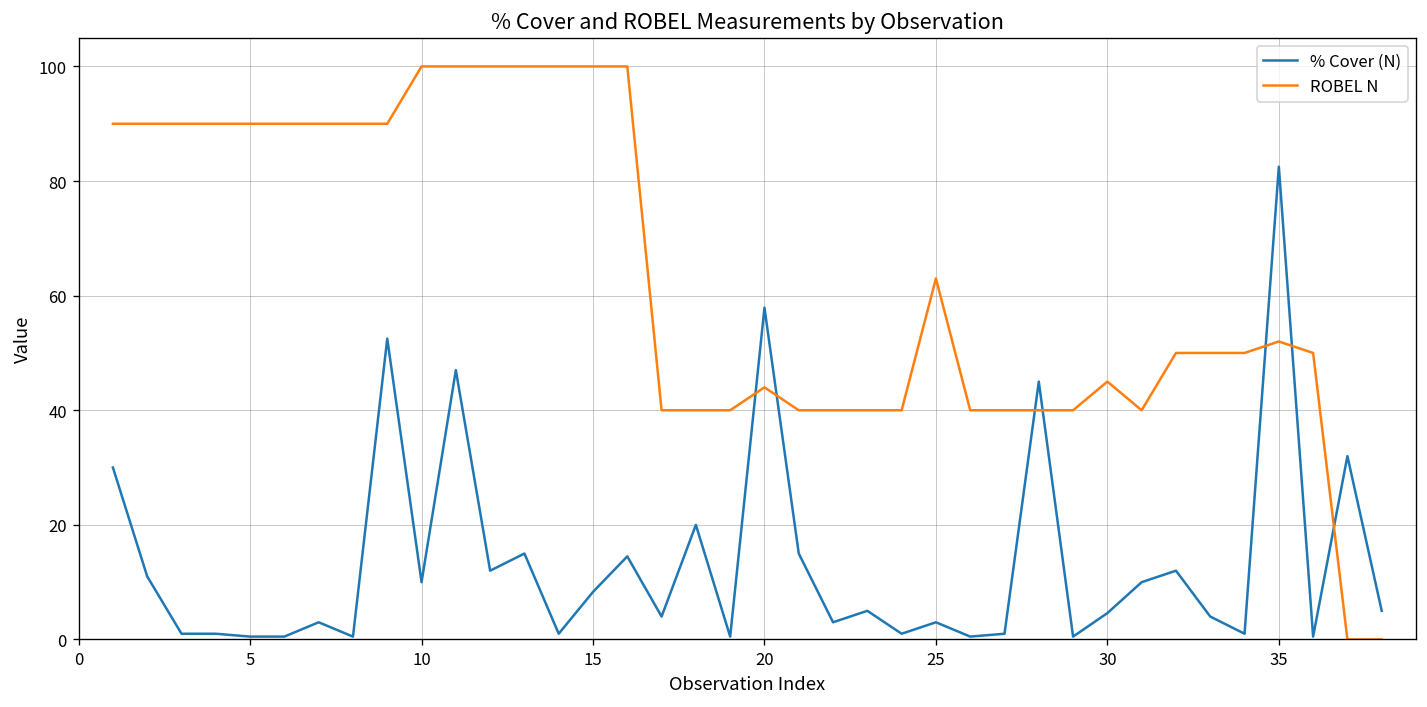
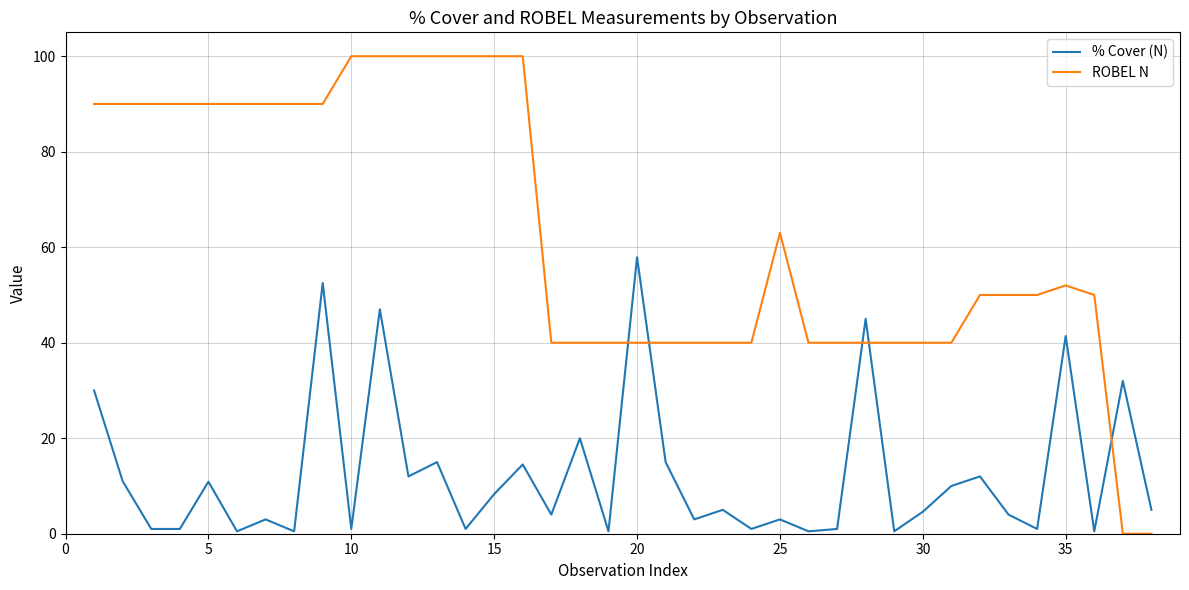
  {
    "% Cover (N)": {
-     "5": 1,
-     "10": 10,
+     "5": 11,
+     "10": 1,
      "15": 8,
      "20": 58,
      "25": 3,
      "30": 5,
-     "35": 83
+     "35": 41
    },
    "ROBEL N": {
      "5": 90,
      "10": 100,
      "15": 100,
-     "20": 44,
+     "20": 40,
      "25": 63,
-     "30": 45,
+     "30": 40,
      "35": 52
    }
  }
